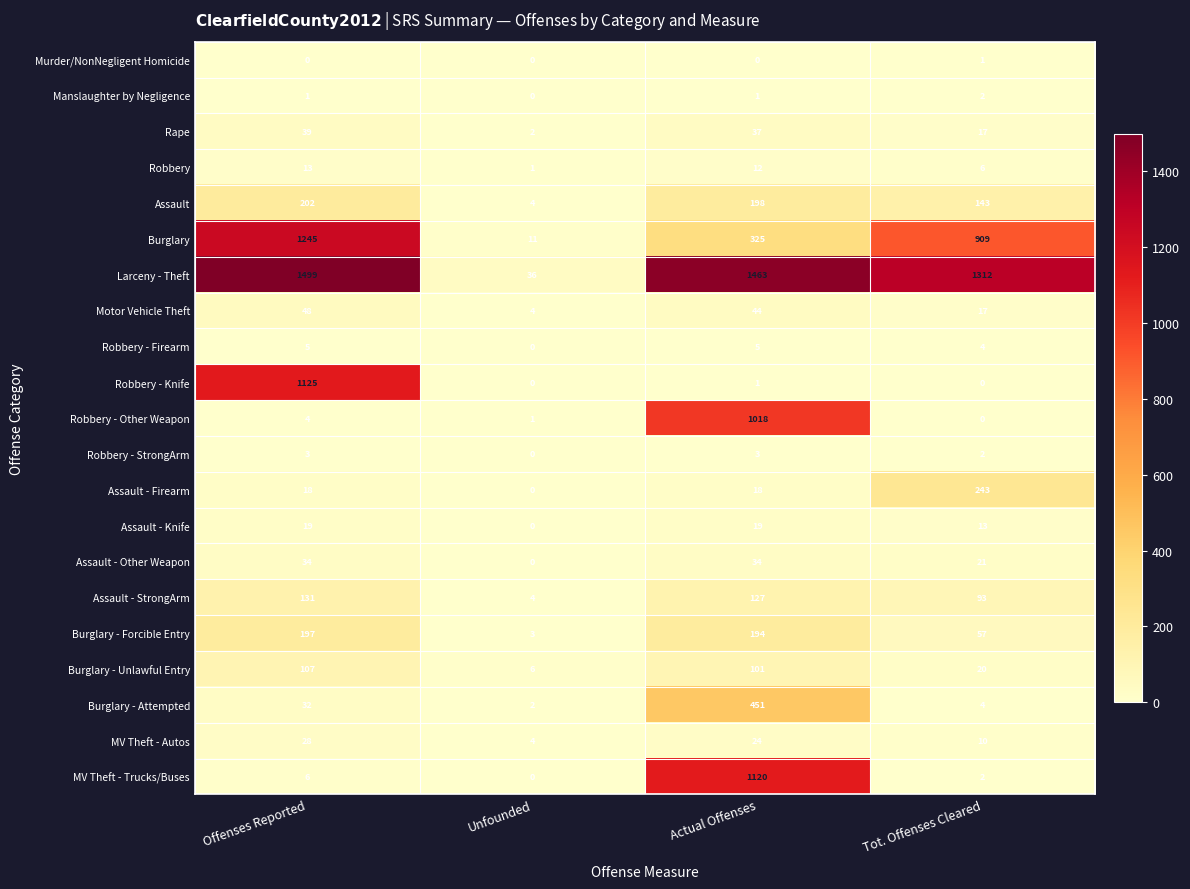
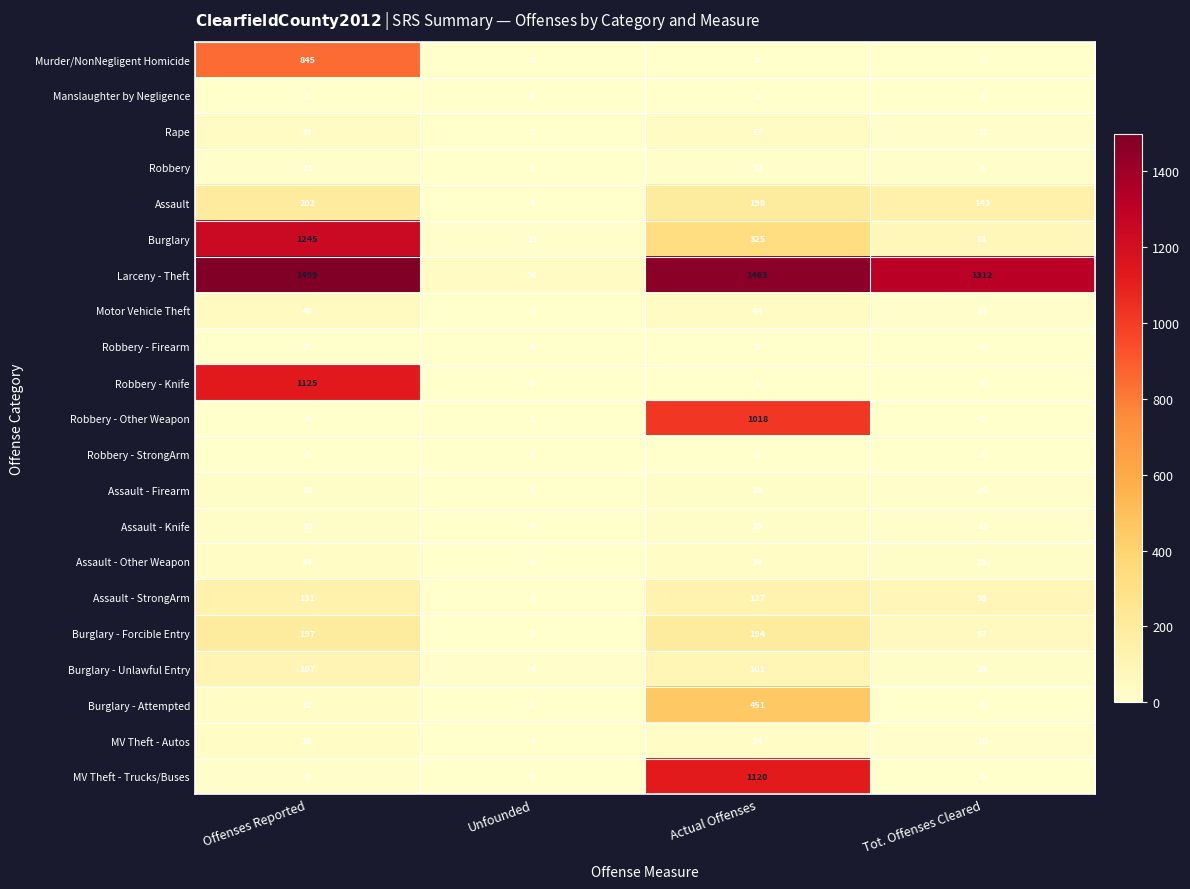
  {
    "Murder/NonNegligent Homicide": {
-     "Offenses Reported": 0,
+     "Offenses Reported": 845,
      "Unfounded": 0,
      "Actual Offenses": 0,
      "Tot. Offenses Cleared": 1
    },
    "Manslaughter by Negligence": {
      "Offenses Reported": 1,
      "Unfounded": 0,
      "Actual Offenses": 1,
      "Tot. Offenses Cleared": 2
    },
    "Rape": {
      "Offenses Reported": 39,
      "Unfounded": 2,
      "Actual Offenses": 37,
      "Tot. Offenses Cleared": 17
    },
    "Robbery": {
      "Offenses Reported": 13,
      "Unfounded": 1,
      "Actual Offenses": 12,
      "Tot. Offenses Cleared": 6
    },
    "Assault": {
      "Offenses Reported": 202,
      "Unfounded": 4,
      "Actual Offenses": 198,
      "Tot. Offenses Cleared": 143
    },
    "Burglary": {
      "Offenses Reported": 1245,
      "Unfounded": 11,
      "Actual Offenses": 325,
-     "Tot. Offenses Cleared": 909
+     "Tot. Offenses Cleared": 81
    },
    "Larceny - Theft": {
      "Offenses Reported": 1499,
      "Unfounded": 36,
      "Actual Offenses": 1463,
      "Tot. Offenses Cleared": 1312
    },
    "Motor Vehicle Theft": {
      "Offenses Reported": 48,
      "Unfounded": 4,
      "Actual Offenses": 44,
      "Tot. Offenses Cleared": 17
    },
    "Robbery - Firearm": {
      "Offenses Reported": 5,
      "Unfounded": 0,
      "Actual Offenses": 5,
      "Tot. Offenses Cleared": 4
    },
    "Robbery - Knife": {
      "Offenses Reported": 1125,
      "Unfounded": 0,
      "Actual Offenses": 1,
      "Tot. Offenses Cleared": 0
    },
    "Robbery - Other Weapon": {
      "Offenses Reported": 4,
      "Unfounded": 1,
      "Actual Offenses": 1018,
      "Tot. Offenses Cleared": 0
    },
    "Robbery - StrongArm": {
      "Offenses Reported": 3,
      "Unfounded": 0,
      "Actual Offenses": 3,
      "Tot. Offenses Cleared": 2
    },
    "Assault - Firearm": {
      "Offenses Reported": 18,
      "Unfounded": 0,
      "Actual Offenses": 18,
-     "Tot. Offenses Cleared": 243
+     "Tot. Offenses Cleared": 16
    },
    "Assault - Knife": {
      "Offenses Reported": 19,
      "Unfounded": 0,
      "Actual Offenses": 19,
      "Tot. Offenses Cleared": 13
    },
    "Assault - Other Weapon": {
      "Offenses Reported": 34,
      "Unfounded": 0,
      "Actual Offenses": 34,
      "Tot. Offenses Cleared": 21
    },
    "Assault - StrongArm": {
      "Offenses Reported": 131,
      "Unfounded": 4,
      "Actual Offenses": 127,
      "Tot. Offenses Cleared": 93
    },
    "Burglary - Forcible Entry": {
      "Offenses Reported": 197,
      "Unfounded": 3,
      "Actual Offenses": 194,
      "Tot. Offenses Cleared": 57
    },
    "Burglary - Unlawful Entry": {
      "Offenses Reported": 107,
      "Unfounded": 6,
      "Actual Offenses": 101,
      "Tot. Offenses Cleared": 20
    },
    "Burglary - Attempted": {
      "Offenses Reported": 32,
      "Unfounded": 2,
      "Actual Offenses": 451,
      "Tot. Offenses Cleared": 4
    },
    "MV Theft - Autos": {
      "Offenses Reported": 28,
      "Unfounded": 4,
      "Actual Offenses": 24,
      "Tot. Offenses Cleared": 10
    },
    "MV Theft - Trucks/Buses": {
      "Offenses Reported": 6,
      "Unfounded": 0,
      "Actual Offenses": 1120,
      "Tot. Offenses Cleared": 2
    }
  }
